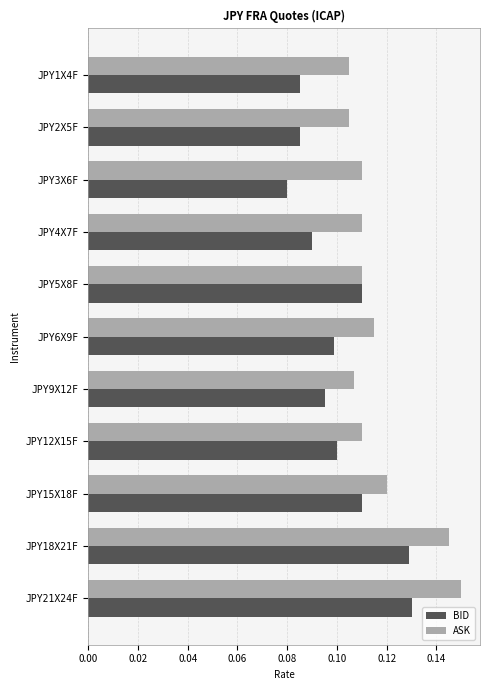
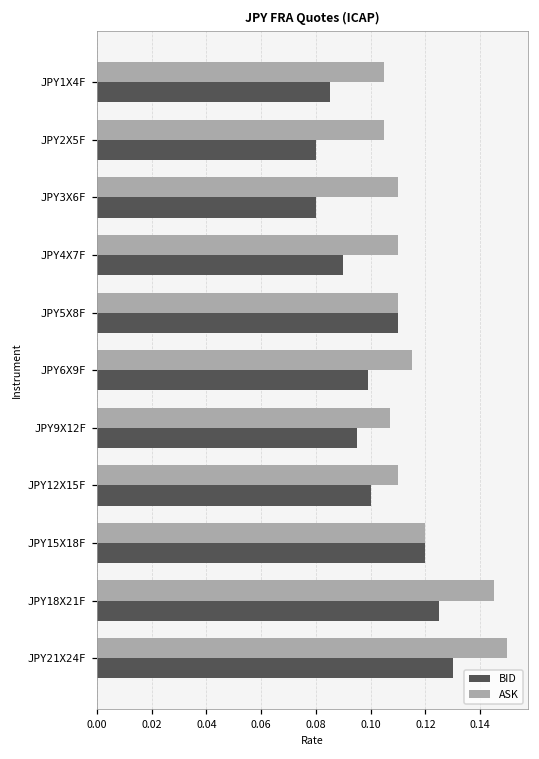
  {
    "BID": {
      "JPY1X4F": 0.085,
-     "JPY2X5F": 0.085,
+     "JPY2X5F": 0.080,
      "JPY3X6F": 0.080,
      "JPY4X7F": 0.090,
      "JPY5X8F": 0.110,
      "JPY6X9F": 0.099,
      "JPY9X12F": 0.095,
      "JPY12X15F": 0.100,
-     "JPY15X18F": 0.11,
-     "JPY18X21F": 0.129,
+     "JPY15X18F": 0.12,
+     "JPY18X21F": 0.125,
      "JPY21X24F": 0.130
    },
    "ASK": {
      "JPY1X4F": 0.105,
      "JPY2X5F": 0.105,
      "JPY3X6F": 0.110,
      "JPY4X7F": 0.110,
      "JPY5X8F": 0.110,
      "JPY6X9F": 0.115,
      "JPY9X12F": 0.107,
      "JPY12X15F": 0.110,
      "JPY15X18F": 0.120,
      "JPY18X21F": 0.145,
      "JPY21X24F": 0.150
    }
  }
